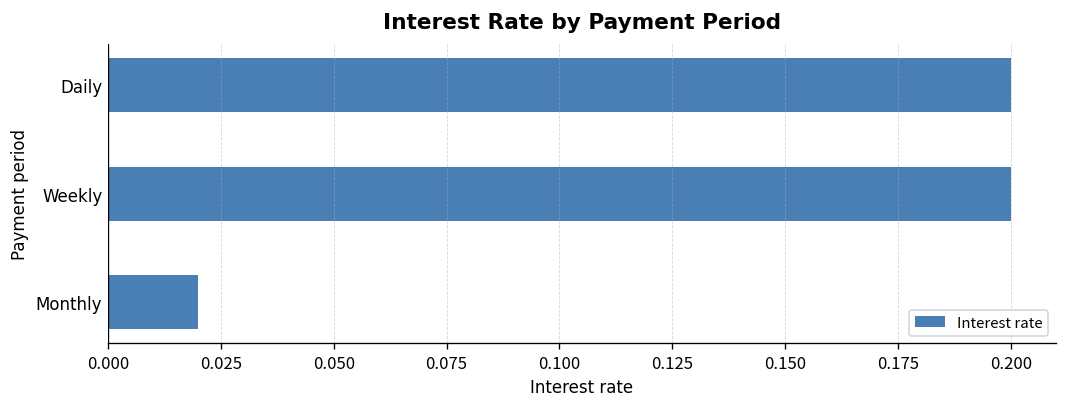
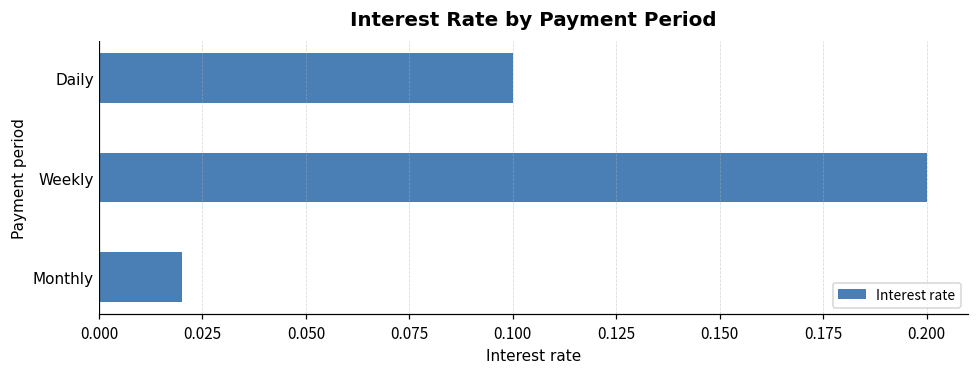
  {
-   "Daily": 0.2,
+   "Daily": 0.1,
    "Weekly": 0.2,
    "Monthly": 0.020
  }
